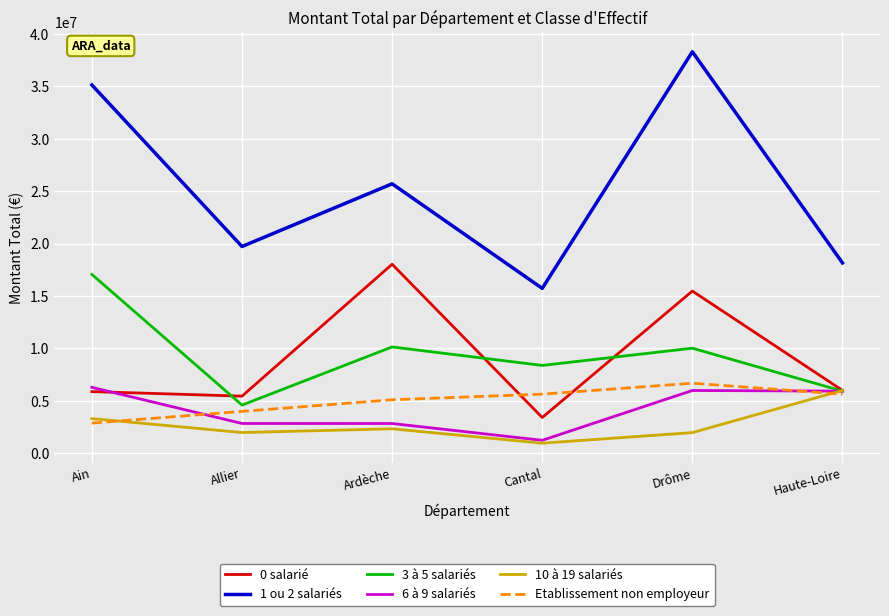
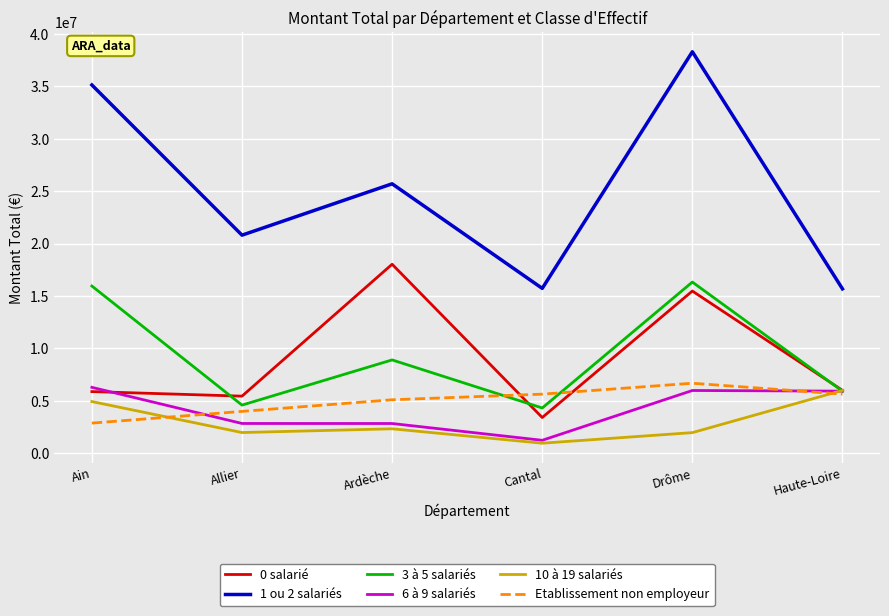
  {
    "0 salarié": {
      "Ain": 5900000,
      "Allier": 5500000,
      "Ardèche": 18000000,
      "Cantal": 3400000,
      "Drôme": 15500000
    },
    "1 ou 2 salariés": {
      "Ain": 35100000,
-     "Allier": 19700000,
+     "Allier": 20800000,
      "Ardèche": 25700000,
      "Cantal": 15700000,
      "Drôme": 38300000,
-     "Haute-Loire": 18200000
+     "Haute-Loire": 15700000
    },
    "3 à 5 salariés": {
-     "Ain": 17100000,
+     "Ain": 16000000,
      "Allier": 4600000,
-     "Ardèche": 10100000,
-     "Cantal": 8400000,
-     "Drôme": 10000000
+     "Ardèche": 8900000,
+     "Cantal": 4300000,
+     "Drôme": 16300000
    },
    "6 à 9 salariés": {
      "Ain": 6300000,
      "Allier": 2800000,
      "Ardèche": 2800000,
      "Cantal": 1200000,
      "Drôme": 6000000
    },
    "10 à 19 salariés": {
-     "Ain": 3300000,
+     "Ain": 4900000,
      "Allier": 2000000,
      "Ardèche": 2300000,
      "Cantal": 1000000,
      "Drôme": 2000000
    },
    "Etablissement non employeur": {
      "Ain": 2900000,
      "Allier": 4000000,
      "Ardèche": 5100000,
      "Cantal": 5600000,
      "Drôme": 6700000,
      "Haute-Loire": 5600000
    }
  }
